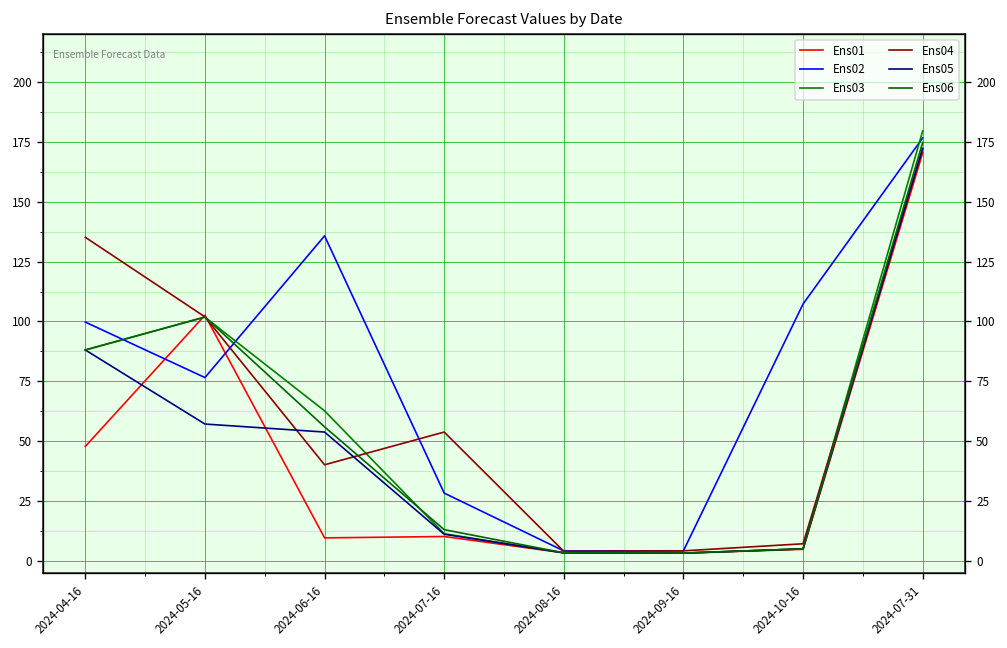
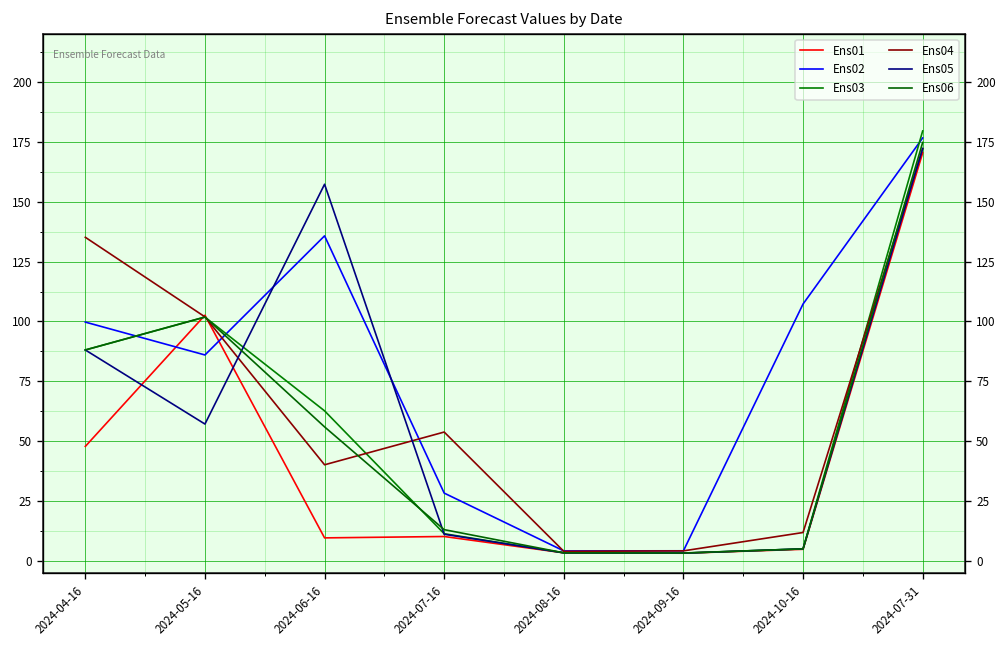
  {
    "Ens01": {
      "2024-04-16": 48,
      "2024-06-16": 10,
      "2024-07-31": 170
    },
    "Ens02": {
      "2024-04-16": 100,
-     "2024-05-16": 77,
+     "2024-05-16": 86,
      "2024-06-16": 136,
      "2024-07-16": 28,
      "2024-10-16": 107,
      "2024-07-31": 177
    },
    "Ens04": {
      "2024-04-16": 135,
      "2024-06-16": 40,
      "2024-07-16": 54,
-     "2024-10-16": 7
+     "2024-10-16": 12
    },
    "Ens05": {
      "2024-05-16": 57,
-     "2024-06-16": 54
+     "2024-06-16": 157
    }
  }
